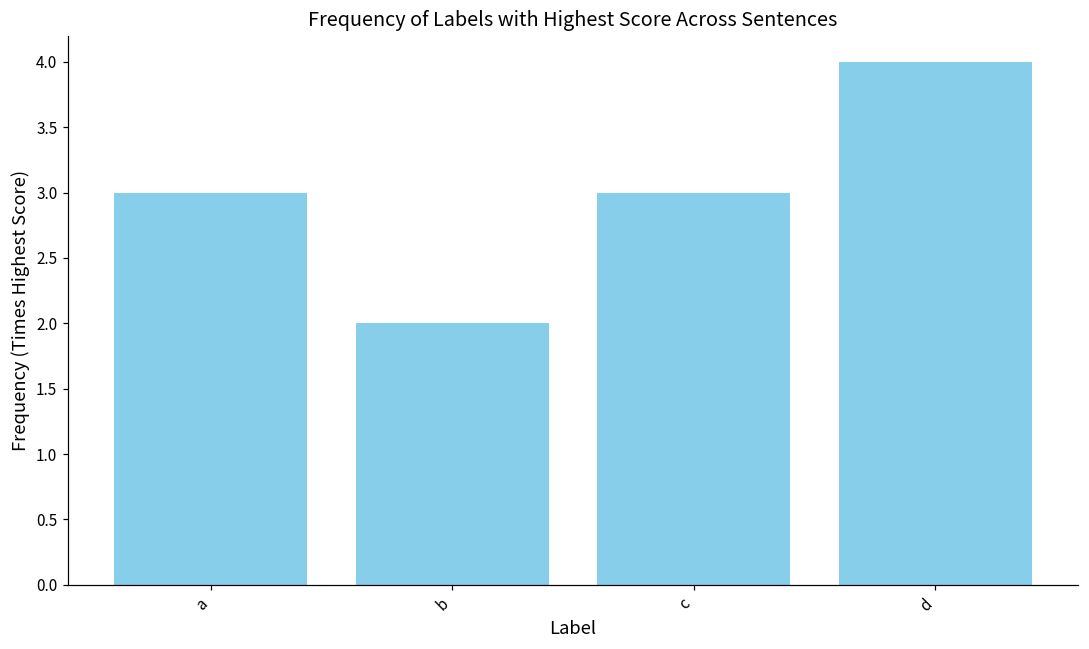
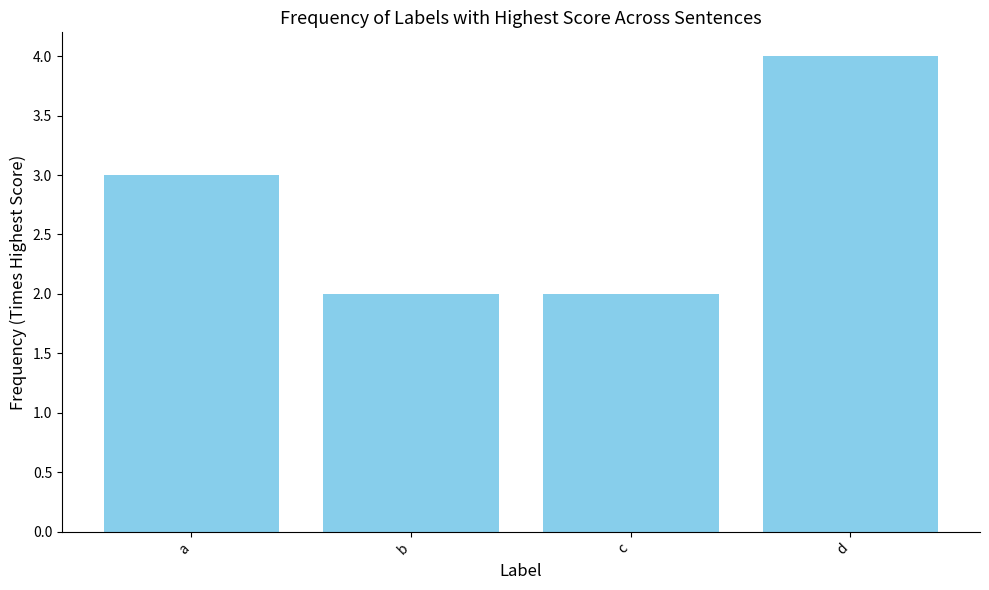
  {
    "a": 3,
    "b": 2,
-   "c": 3,
+   "c": 2,
    "d": 4
  }
